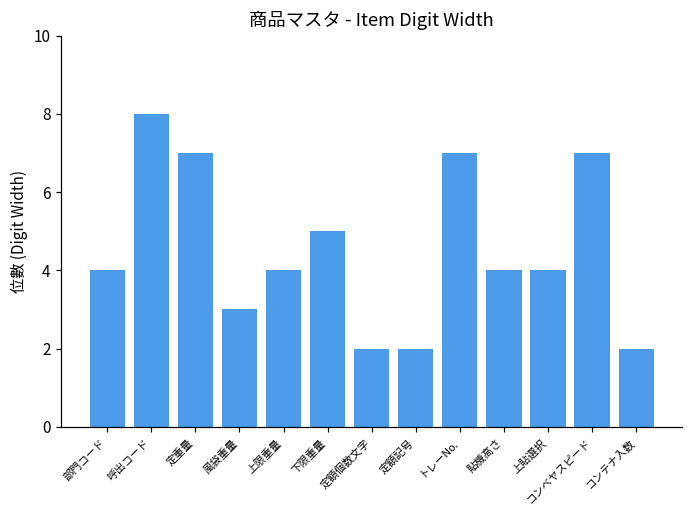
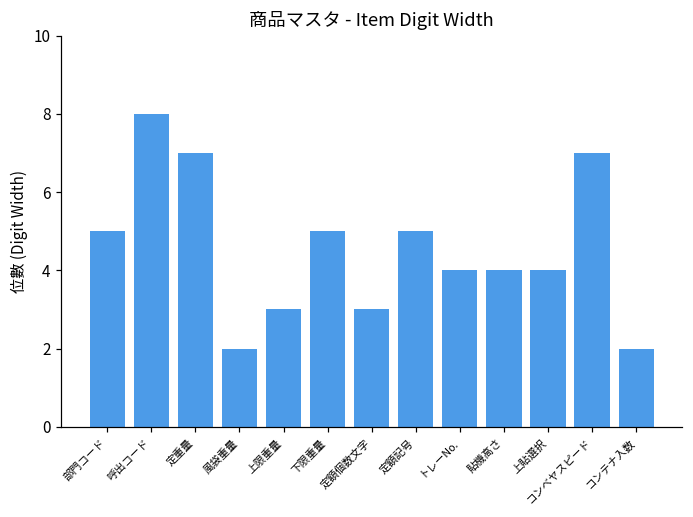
  {
-   "部門コード": 4,
+   "部門コード": 5,
    "呼出コード": 8,
    "定重量": 7,
-   "風袋重量": 3,
-   "上限重量": 4,
+   "風袋重量": 2,
+   "上限重量": 3,
    "下限重量": 5,
-   "定額個数文字": 2,
-   "定額記号": 2,
-   "トレーNo.": 7,
+   "定額個数文字": 3,
+   "定額記号": 5,
+   "トレーNo.": 4,
    "貼機高さ": 4,
    "上貼選択": 4,
    "コンベヤスピード": 7,
    "コンテナ入数": 2
  }
